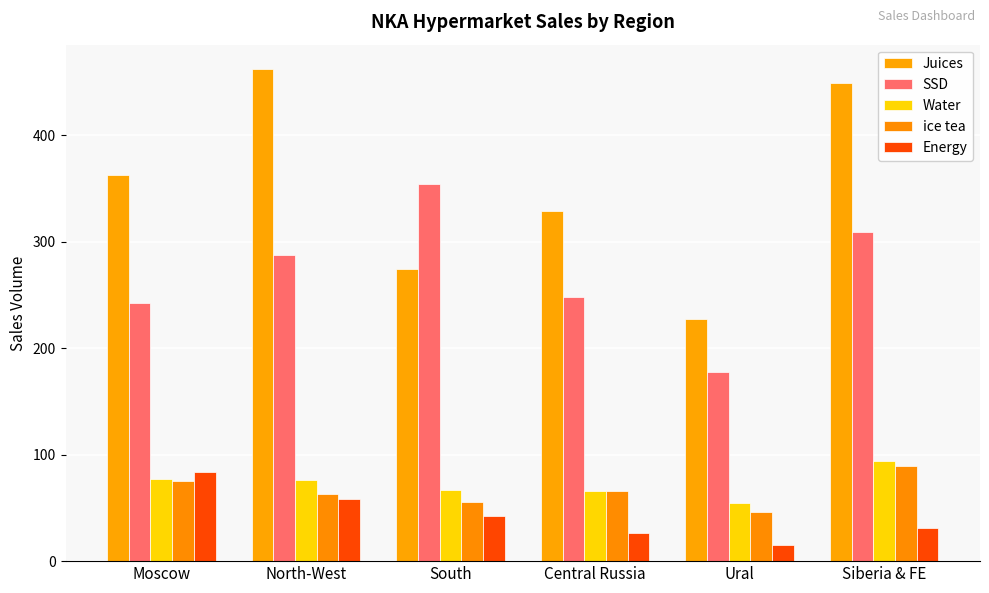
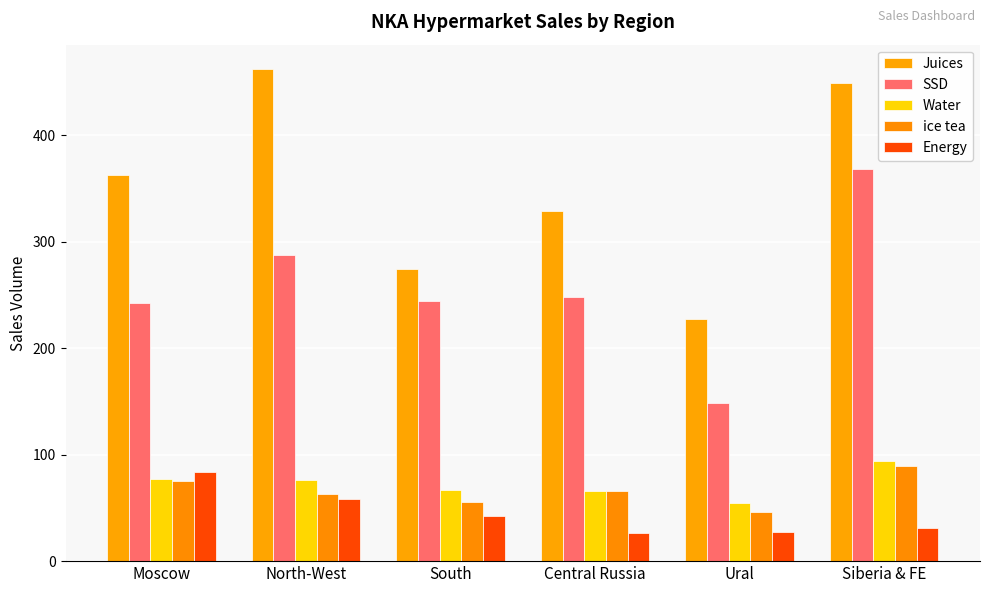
  {
    "SSD": {
      "Moscow": 242,
      "North-West": 288,
-     "South": 354,
+     "South": 244,
      "Central Russia": 248,
-     "Ural": 178,
-     "Siberia & FE": 309
+     "Ural": 149,
+     "Siberia & FE": 368
    },
    "Energy": {
      "Moscow": 84,
      "North-West": 58,
      "South": 42,
      "Central Russia": 26,
-     "Ural": 15,
+     "Ural": 27,
      "Siberia & FE": 31
    }
  }
